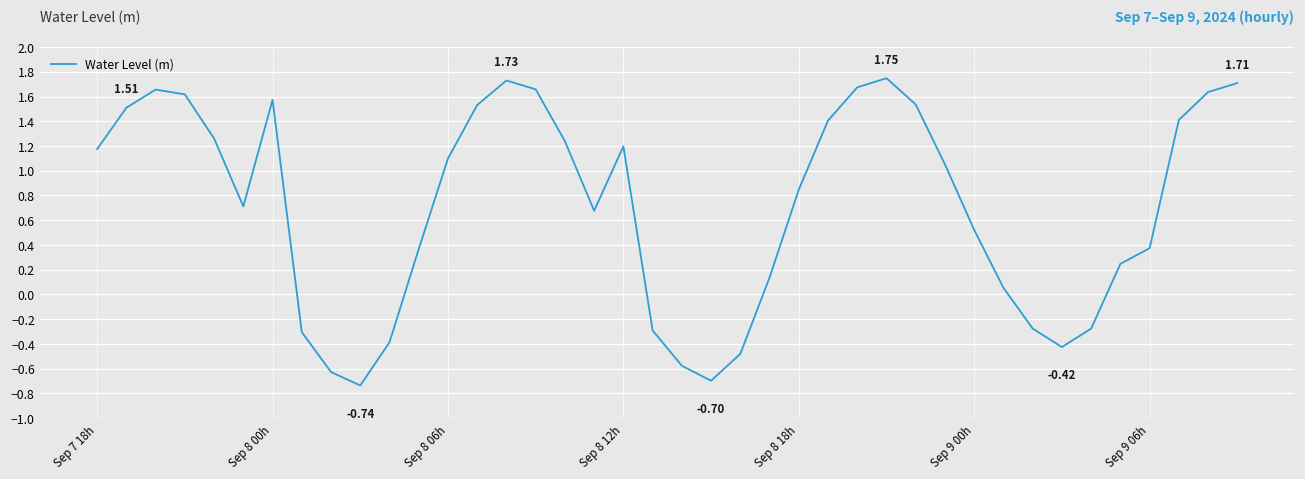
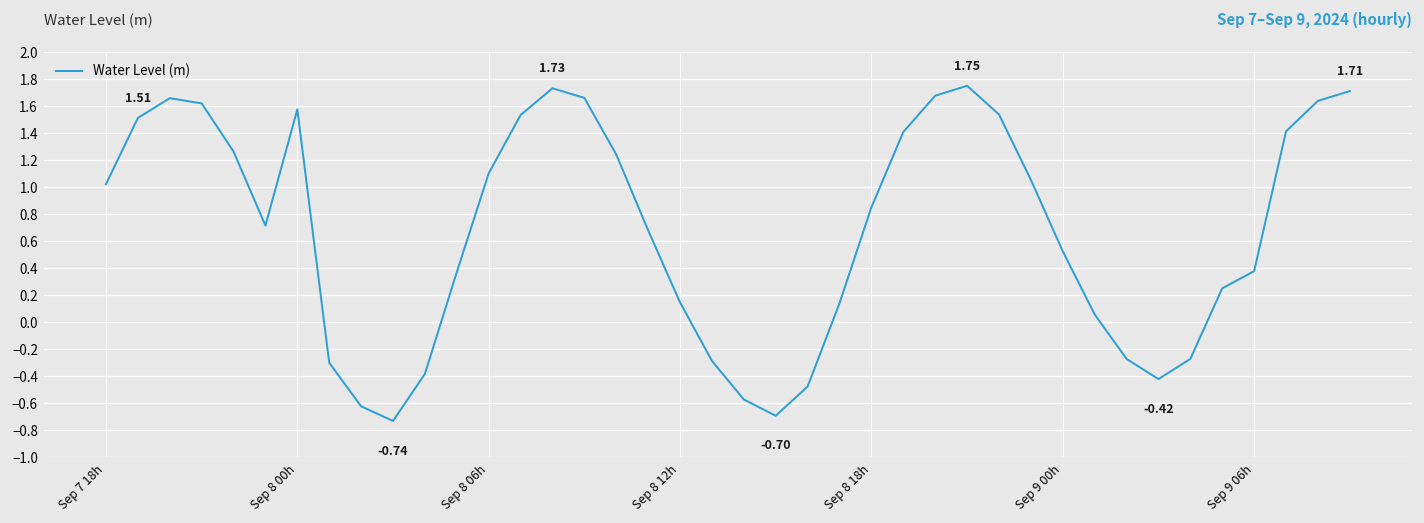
  {
-   "Sep 7 18h": 1.17,
+   "Sep 7 18h": 1.02,
    "Sep 8 00h": 1.57,
    "Sep 8 06h": 1.10,
-   "Sep 8 12h": 1.20,
+   "Sep 8 12h": 0.14,
    "Sep 8 18h": 0.85,
    "Sep 9 00h": 0.52,
    "Sep 9 06h": 0.37
  }
